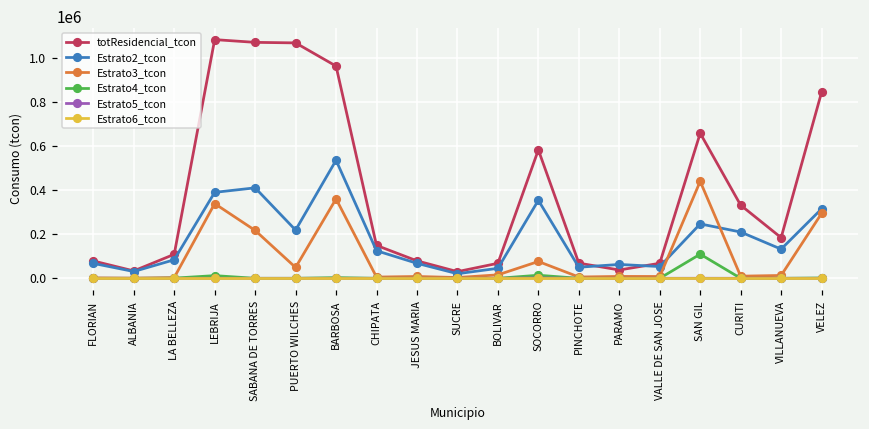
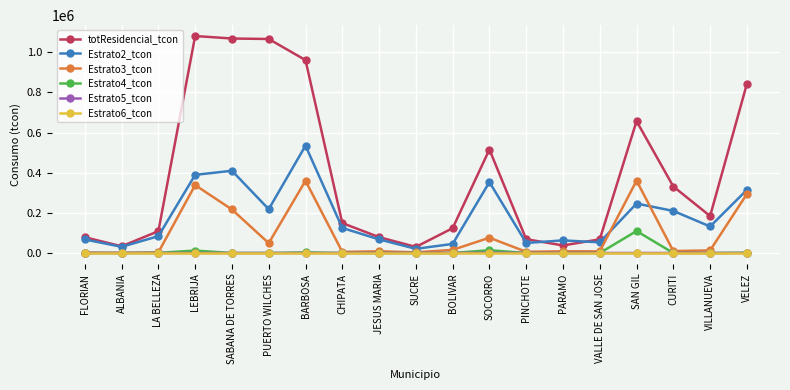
  {
    "totResidencial_tcon": {
      "LA BELLEZA": 110000,
      "LEBRIJA": 1080000,
      "SABANA DE TORRES": 1070000,
      "PUERTO WILCHES": 1070000,
      "BARBOSA": 960000,
      "CHIPATA": 150000,
-     "BOLIVAR": 70000,
-     "SOCORRO": 580000,
+     "BOLIVAR": 120000,
+     "SOCORRO": 520000,
      "PINCHOTE": 70000,
      "PARAMO": 40000,
      "VALLE DE SAN JOSE": 70000,
      "SAN GIL": 660000,
      "CURITI": 330000,
      "VILLANUEVA": 180000,
      "VELEZ": 840000
    },
    "Estrato2_tcon": {
      "LA BELLEZA": 80000,
      "LEBRIJA": 390000,
      "SABANA DE TORRES": 410000,
      "PUERTO WILCHES": 220000,
      "BARBOSA": 530000,
      "CHIPATA": 120000,
      "BOLIVAR": 50000,
      "SOCORRO": 350000,
      "PINCHOTE": 50000,
      "PARAMO": 60000,
      "VALLE DE SAN JOSE": 50000,
      "SAN GIL": 250000,
      "CURITI": 210000,
      "VILLANUEVA": 130000,
      "VELEZ": 310000
    },
    "Estrato3_tcon": {
      "LEBRIJA": 340000,
      "SABANA DE TORRES": 220000,
      "PUERTO WILCHES": 50000,
      "BARBOSA": 360000,
      "BOLIVAR": 20000,
      "SOCORRO": 80000,
-     "SAN GIL": 440000,
+     "SAN GIL": 360000,
      "VILLANUEVA": 10000,
      "VELEZ": 290000
    },
    "Estrato4_tcon": {
      "SAN GIL": 110000
    },
    "Estrato6_tcon": {
      "SOCORRO": 0,
      "SAN GIL": 0
    }
  }
